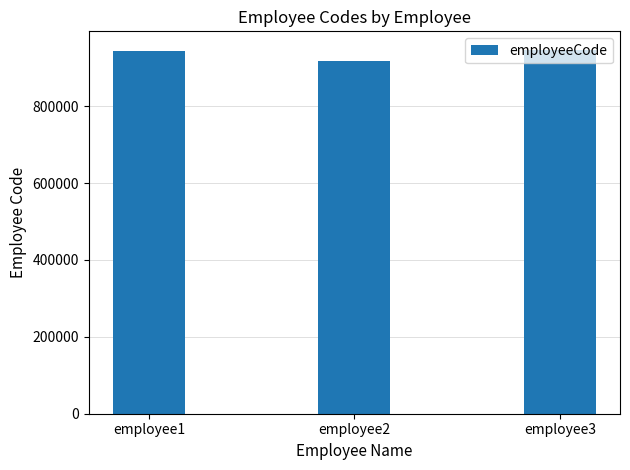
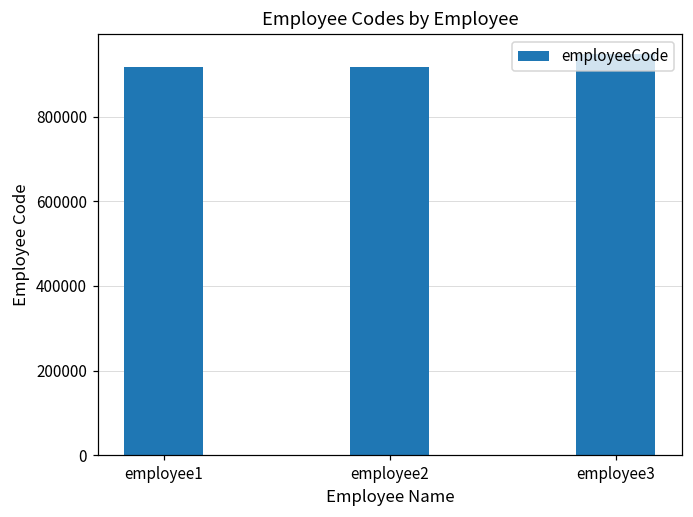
  {
-   "employee1": 940000,
+   "employee1": 920000,
    "employee2": 920000
  }
